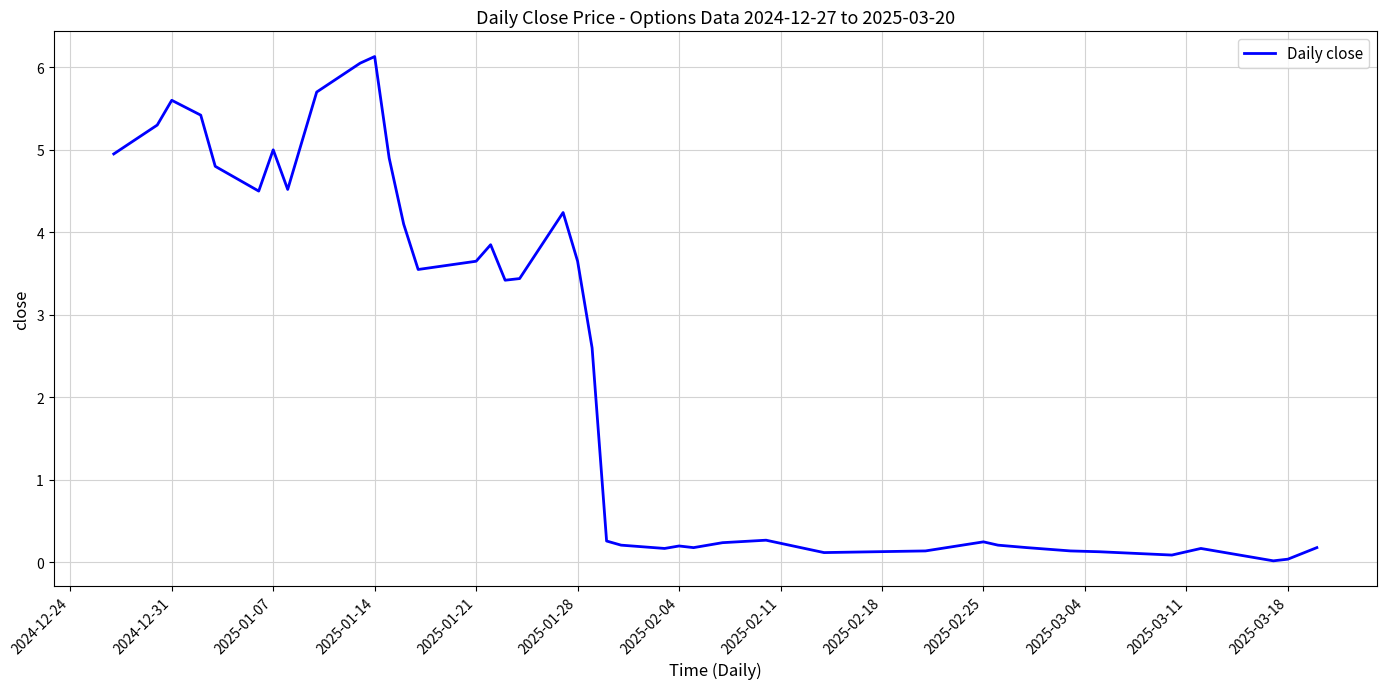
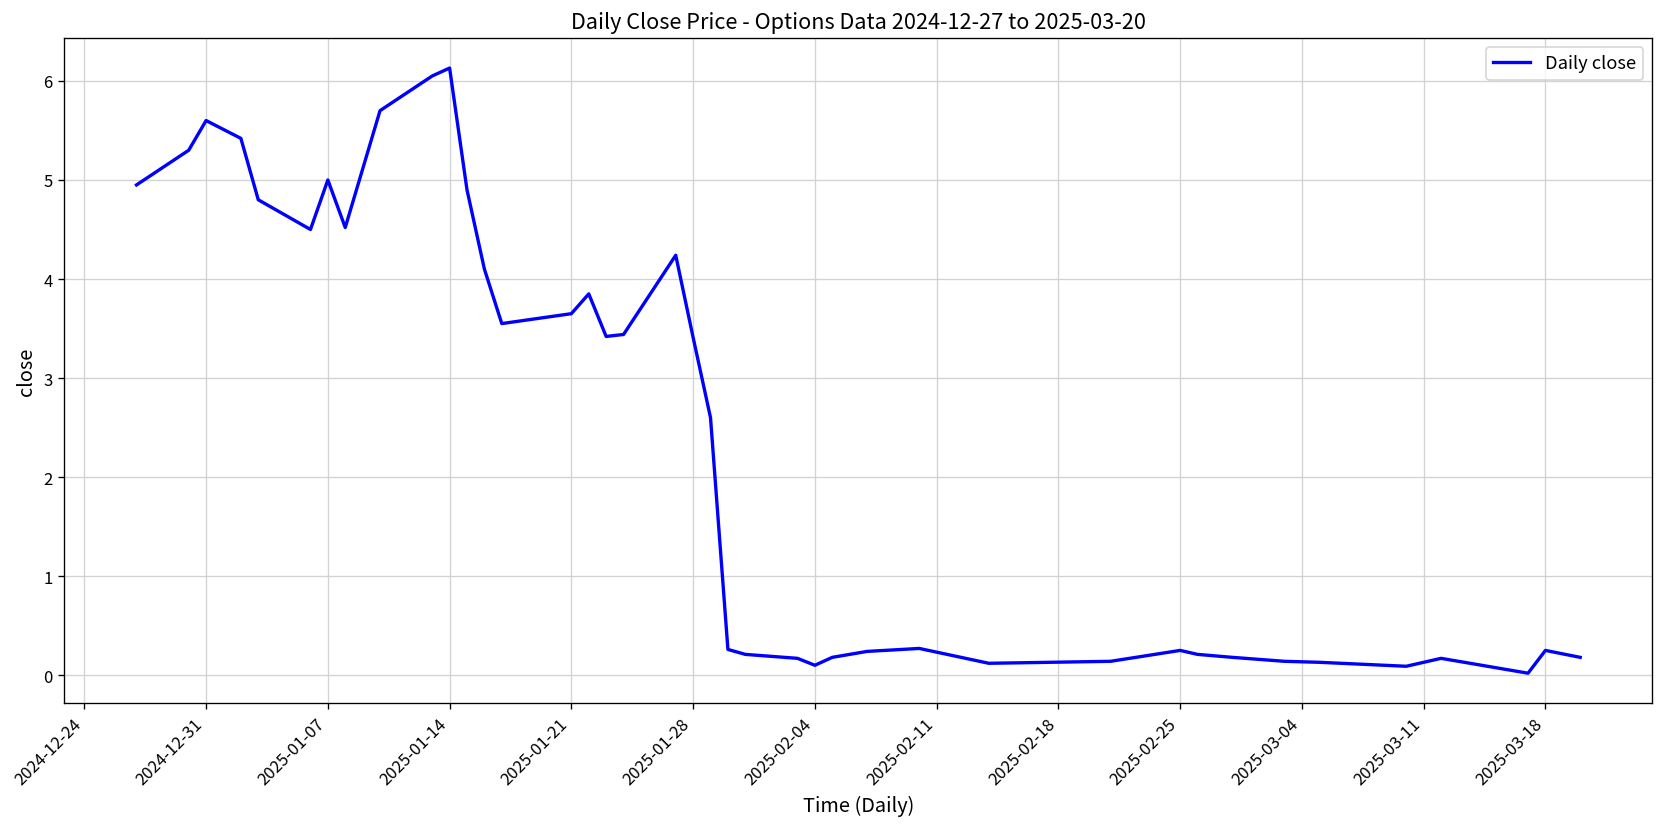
  {
    "2024-12-31": 5.6,
    "2025-01-07": 5.0,
    "2025-01-14": 6.1,
    "2025-01-21": 3.7,
-   "2025-01-28": 3.7,
-   "2025-02-04": 0.2,
+   "2025-01-28": 3.4,
+   "2025-02-04": 0.1,
    "2025-02-25": 0.3,
-   "2025-03-18": 0.0
+   "2025-03-18": 0.3
  }
